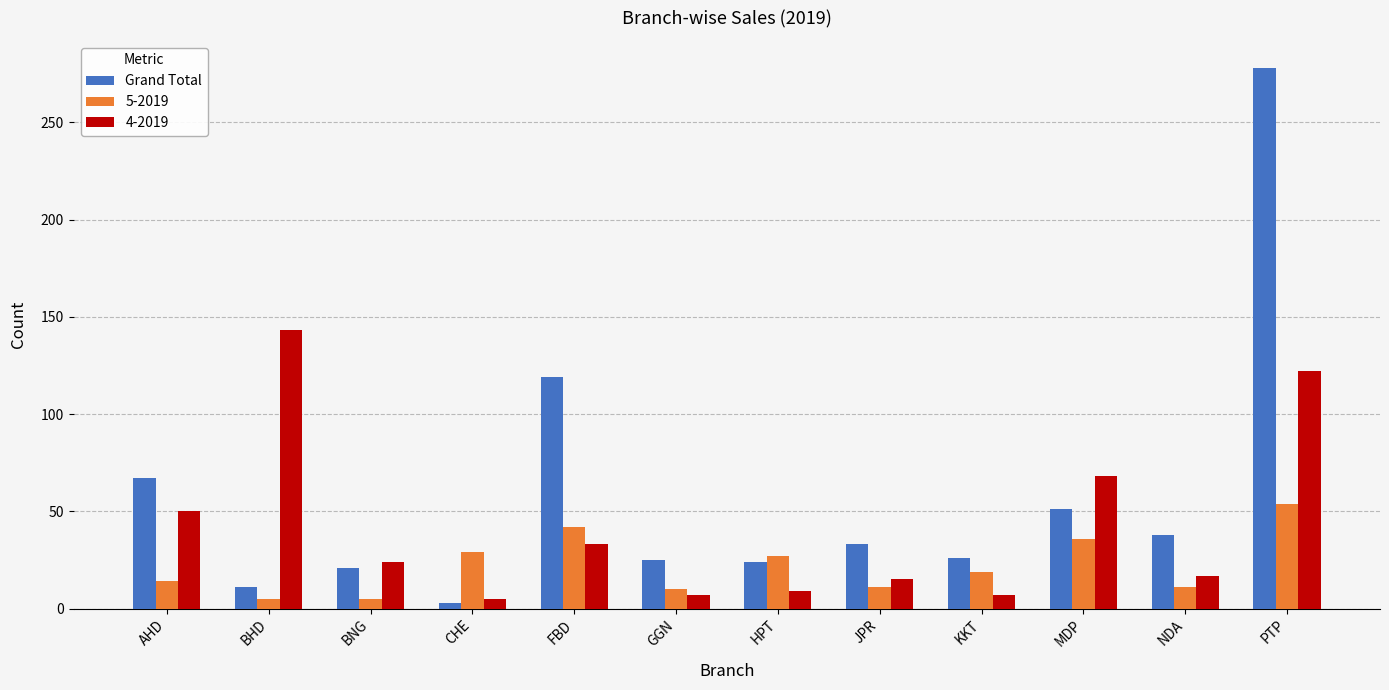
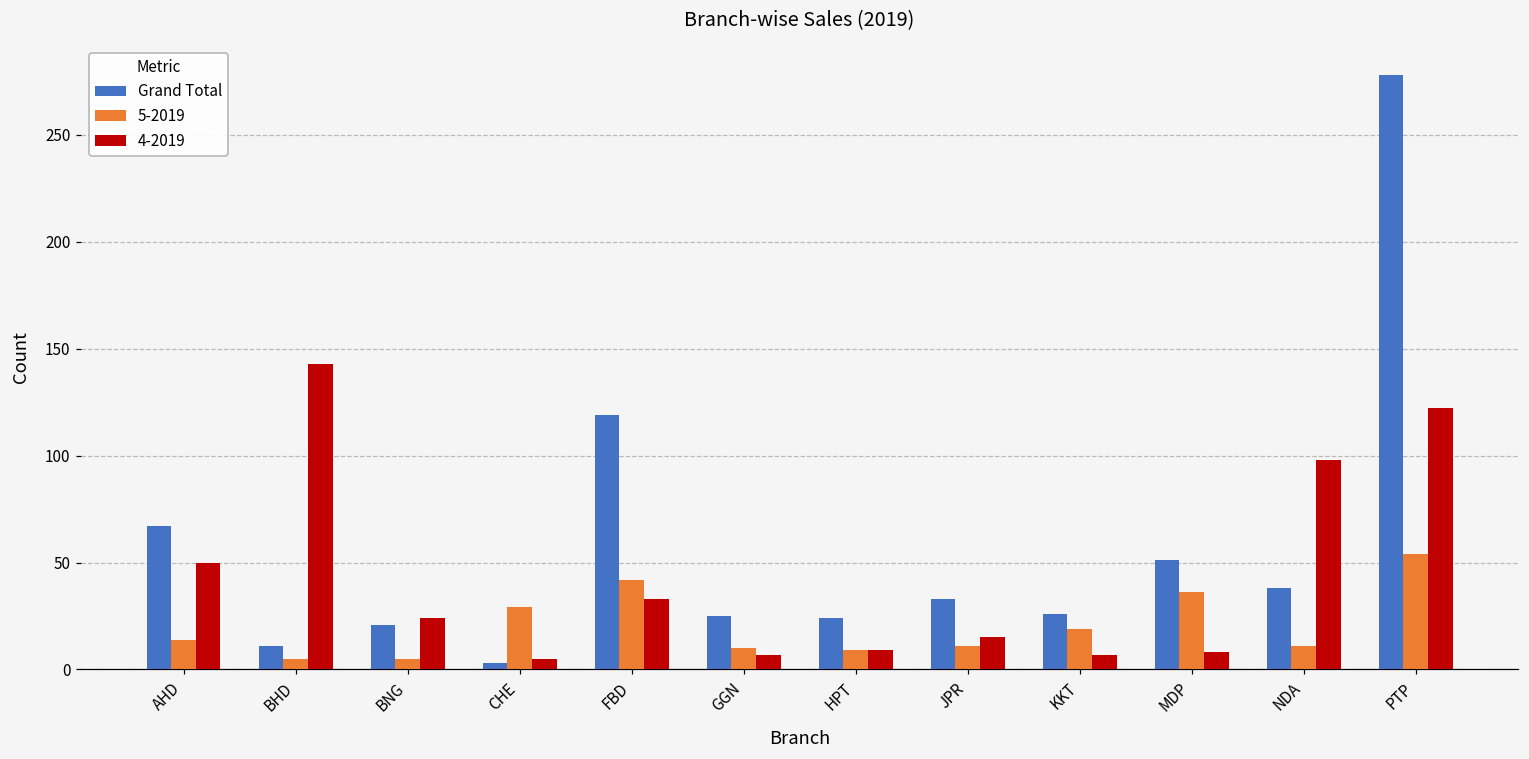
  {
    "Grand Total": {
      "AHD": 67,
      "BHD": 11,
      "BNG": 21,
      "CHE": 3,
      "FBD": 119,
      "GGN": 25,
      "HPT": 24,
      "JPR": 33,
      "KKT": 26,
      "MDP": 51,
      "NDA": 38,
      "PTP": 278
    },
    "5-2019": {
      "AHD": 14,
      "BHD": 5,
      "BNG": 5,
      "CHE": 29,
      "FBD": 42,
      "GGN": 10,
-     "HPT": 27,
+     "HPT": 9,
      "JPR": 11,
      "KKT": 19,
      "MDP": 36,
      "NDA": 11,
      "PTP": 54
    },
    "4-2019": {
      "AHD": 50,
      "BHD": 143,
      "BNG": 24,
      "CHE": 5,
      "FBD": 33,
      "GGN": 7,
      "HPT": 9,
      "JPR": 15,
      "KKT": 7,
-     "MDP": 68,
-     "NDA": 17,
+     "MDP": 8,
+     "NDA": 98,
      "PTP": 122
    }
  }
